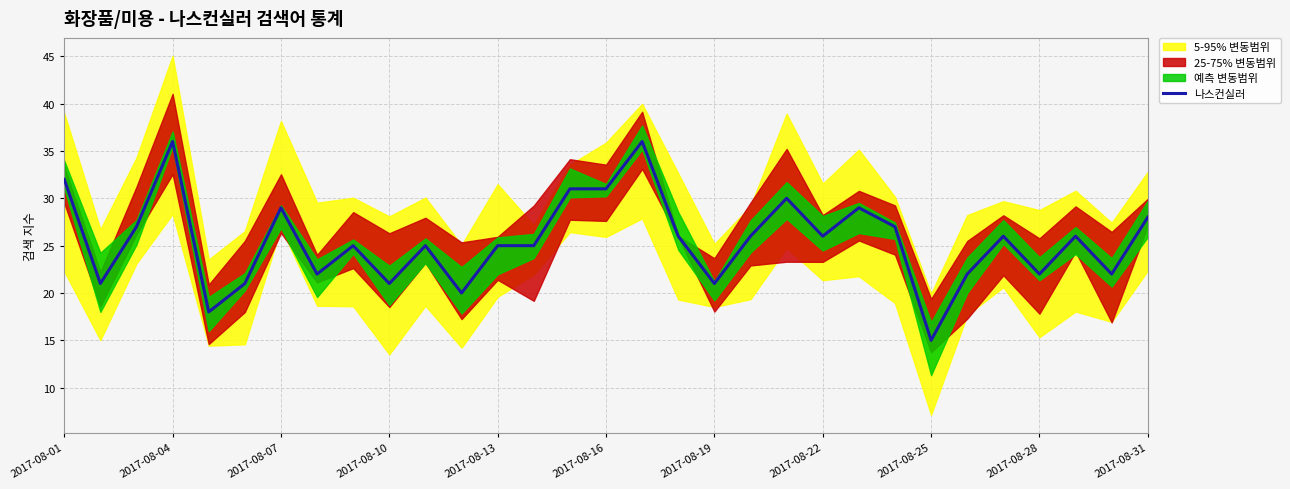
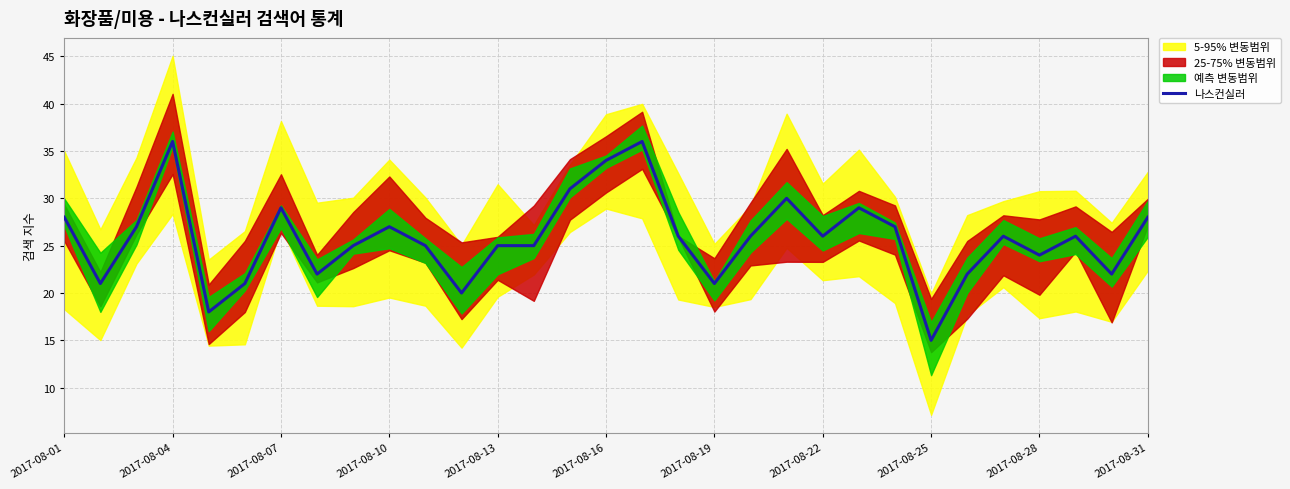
  {
    "나스컨실러": {
-     "2017-08-01": 32,
+     "2017-08-01": 28,
      "2017-08-04": 36,
-     "2017-08-10": 21,
+     "2017-08-10": 27,
      "2017-08-13": 25,
-     "2017-08-16": 31,
+     "2017-08-16": 34,
      "2017-08-22": 26,
      "2017-08-25": 15,
-     "2017-08-28": 22,
+     "2017-08-28": 24,
      "2017-08-31": 28
    }
  }
